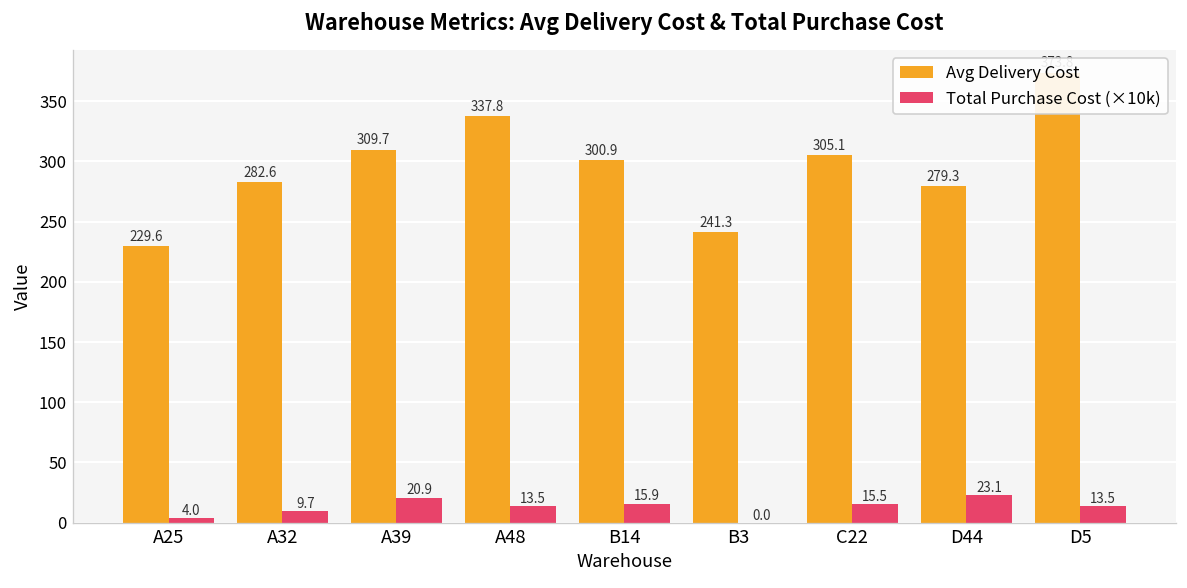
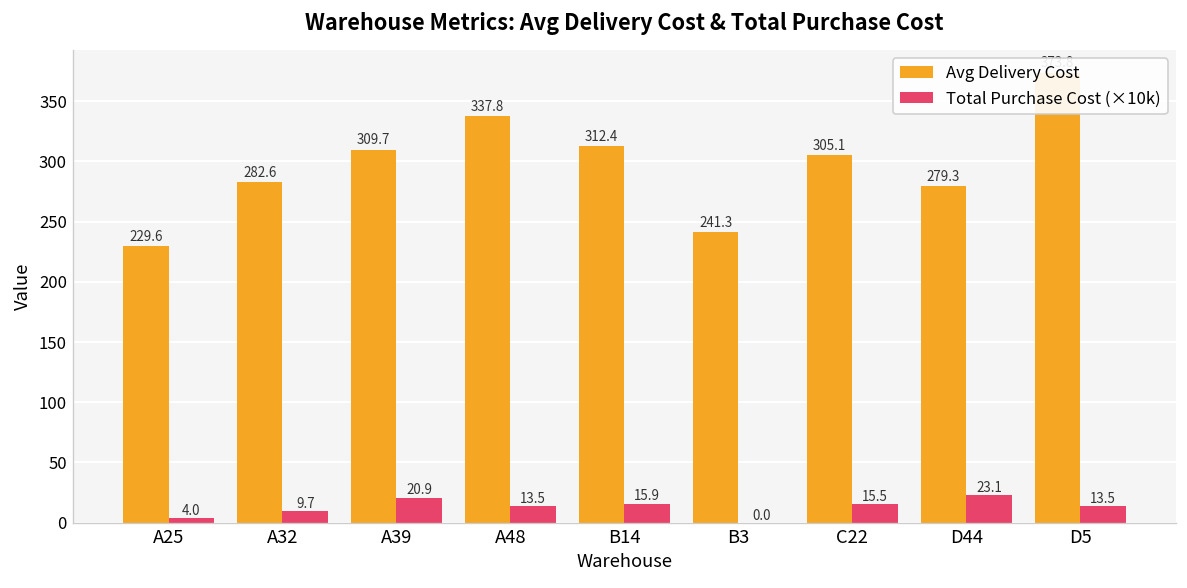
  {
    "Avg Delivery Cost": {
      "A25": 229.6,
      "A32": 282.6,
      "A39": 309.7,
      "A48": 337.8,
-     "B14": 300.9,
+     "B14": 312.4,
      "B3": 241.3,
      "C22": 305.1,
      "D44": 279.3
    },
    "Total Purchase Cost (×10k)": {
      "A25": 4.0,
      "A32": 9.7,
      "A39": 20.9,
      "A48": 13.5,
      "B14": 15.9,
      "B3": 0.0,
      "C22": 15.5,
      "D44": 23.1,
      "D5": 13.5
    }
  }
